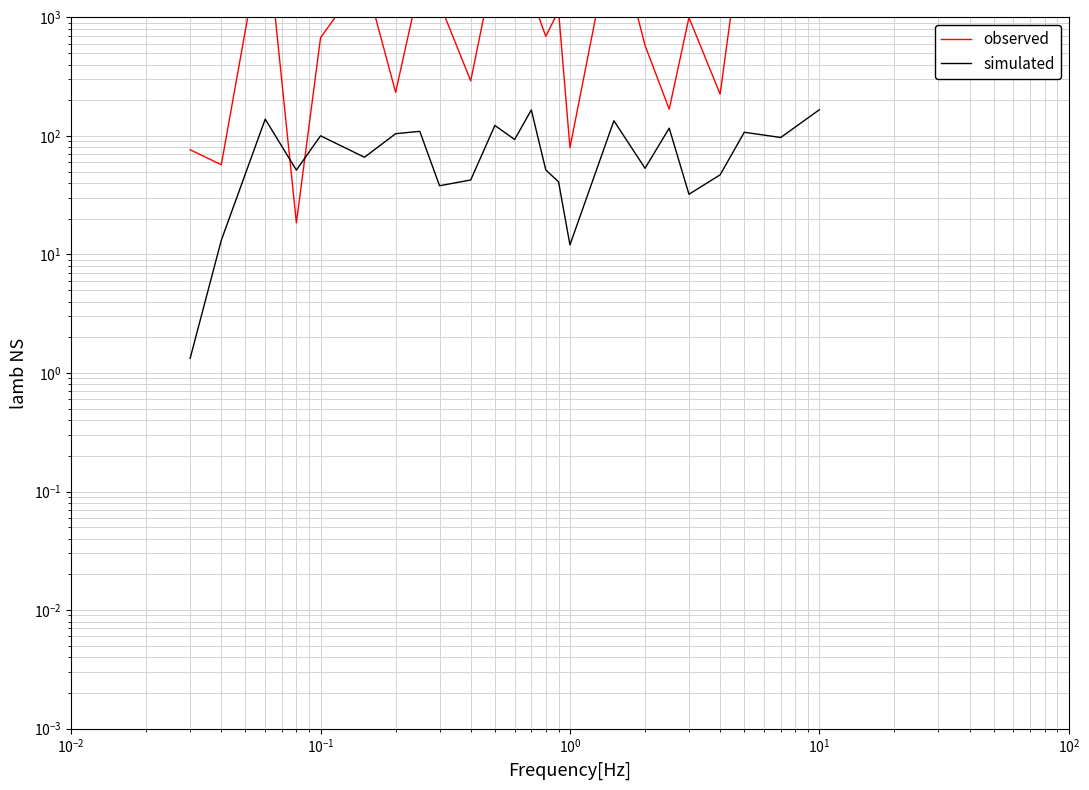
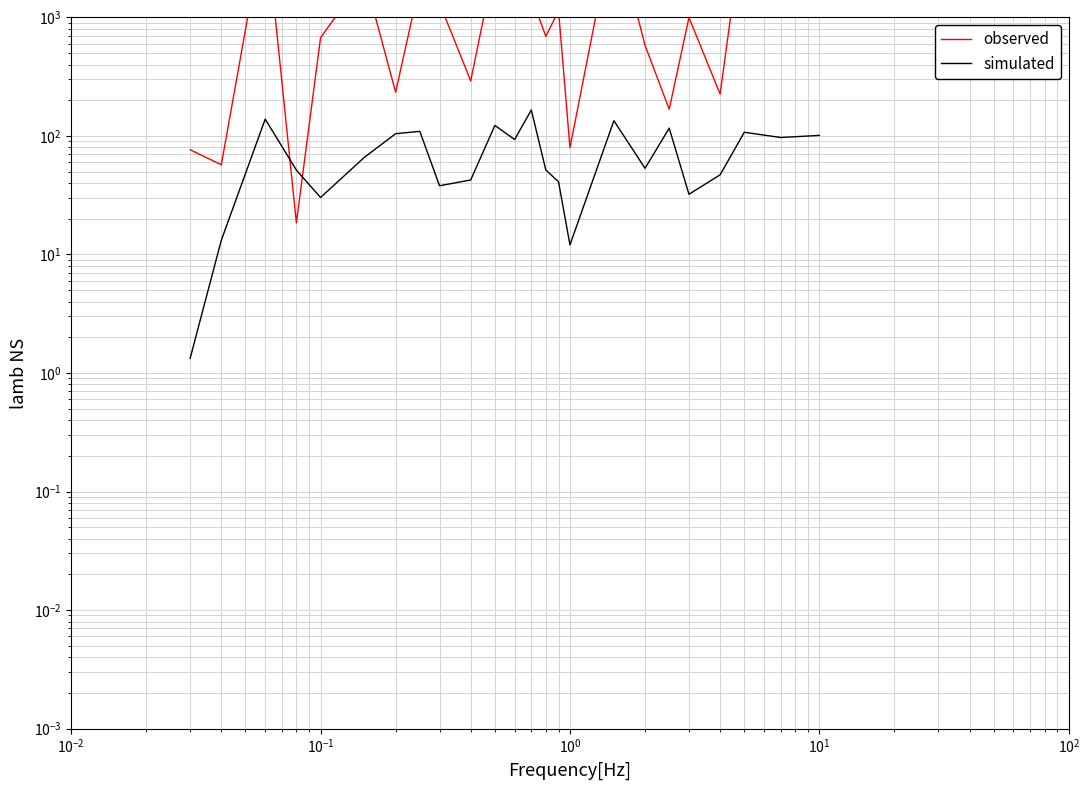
  {
    "observed": {
      "10^-1": 700,
      "10^0": 80
    },
    "simulated": {
-     "10^-1": 100,
+     "10^-1": 30,
      "10^0": 12,
-     "10^1": 170
+     "10^1": 100
    }
  }
